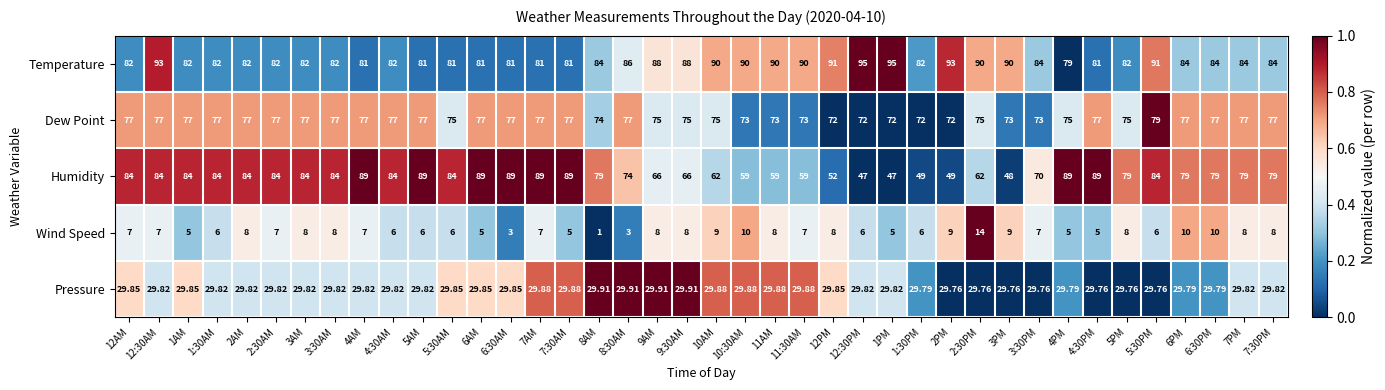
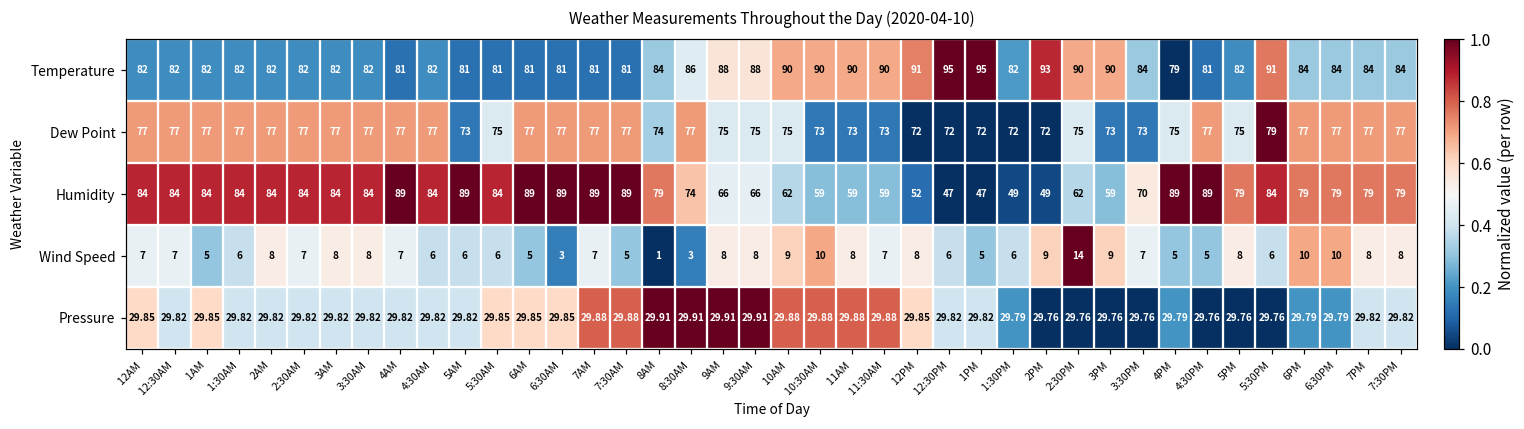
  {
    "Temperature": {
      "12AM": 82,
-     "12:30AM": 93,
+     "12:30AM": 82,
      "1AM": 82,
      "1:30AM": 82,
      "2AM": 82,
      "2:30AM": 82,
      "3AM": 82,
      "3:30AM": 82,
      "4AM": 81,
      "4:30AM": 82,
      "5AM": 81,
      "5:30AM": 81,
      "6AM": 81,
      "6:30AM": 81,
      "7AM": 81,
      "7:30AM": 81,
      "8AM": 84,
      "8:30AM": 86,
      "9AM": 88,
      "9:30AM": 88,
      "10AM": 90,
      "10:30AM": 90,
      "11AM": 90,
      "11:30AM": 90,
      "12PM": 91,
      "12:30PM": 95,
      "1PM": 95,
      "1:30PM": 82,
      "2PM": 93,
      "2:30PM": 90,
      "3PM": 90,
      "3:30PM": 84,
      "4PM": 79,
      "4:30PM": 81,
      "5PM": 82,
      "5:30PM": 91,
      "6PM": 84,
      "6:30PM": 84,
      "7PM": 84,
      "7:30PM": 84
    },
    "Dew Point": {
      "12AM": 77,
      "12:30AM": 77,
      "1AM": 77,
      "1:30AM": 77,
      "2AM": 77,
      "2:30AM": 77,
      "3AM": 77,
      "3:30AM": 77,
      "4AM": 77,
      "4:30AM": 77,
-     "5AM": 77,
+     "5AM": 73,
      "5:30AM": 75,
      "6AM": 77,
      "6:30AM": 77,
      "7AM": 77,
      "7:30AM": 77,
      "8AM": 74,
      "8:30AM": 77,
      "9AM": 75,
      "9:30AM": 75,
      "10AM": 75,
      "10:30AM": 73,
      "11AM": 73,
      "11:30AM": 73,
      "12PM": 72,
      "12:30PM": 72,
      "1PM": 72,
      "1:30PM": 72,
      "2PM": 72,
      "2:30PM": 75,
      "3PM": 73,
      "3:30PM": 73,
      "4PM": 75,
      "4:30PM": 77,
      "5PM": 75,
      "5:30PM": 79,
      "6PM": 77,
      "6:30PM": 77,
      "7PM": 77,
      "7:30PM": 77
    },
    "Humidity": {
      "12AM": 84,
      "12:30AM": 84,
      "1AM": 84,
      "1:30AM": 84,
      "2AM": 84,
      "2:30AM": 84,
      "3AM": 84,
      "3:30AM": 84,
      "4AM": 89,
      "4:30AM": 84,
      "5AM": 89,
      "5:30AM": 84,
      "6AM": 89,
      "6:30AM": 89,
      "7AM": 89,
      "7:30AM": 89,
      "8AM": 79,
      "8:30AM": 74,
      "9AM": 66,
      "9:30AM": 66,
      "10AM": 62,
      "10:30AM": 59,
      "11AM": 59,
      "11:30AM": 59,
      "12PM": 52,
      "12:30PM": 47,
      "1PM": 47,
      "1:30PM": 49,
      "2PM": 49,
      "2:30PM": 62,
-     "3PM": 48,
+     "3PM": 59,
      "3:30PM": 70,
      "4PM": 89,
      "4:30PM": 89,
      "5PM": 79,
      "5:30PM": 84,
      "6PM": 79,
      "6:30PM": 79,
      "7PM": 79,
      "7:30PM": 79
    },
    "Wind Speed": {
      "12AM": 7,
      "12:30AM": 7,
      "1AM": 5,
      "1:30AM": 6,
      "2AM": 8,
      "2:30AM": 7,
      "3AM": 8,
      "3:30AM": 8,
      "4AM": 7,
      "4:30AM": 6,
      "5AM": 6,
      "5:30AM": 6,
      "6AM": 5,
      "6:30AM": 3,
      "7AM": 7,
      "7:30AM": 5,
      "8AM": 1,
      "8:30AM": 3,
      "9AM": 8,
      "9:30AM": 8,
      "10AM": 9,
      "10:30AM": 10,
      "11AM": 8,
      "11:30AM": 7,
      "12PM": 8,
      "12:30PM": 6,
      "1PM": 5,
      "1:30PM": 6,
      "2PM": 9,
      "2:30PM": 14,
      "3PM": 9,
      "3:30PM": 7,
      "4PM": 5,
      "4:30PM": 5,
      "5PM": 8,
      "5:30PM": 6,
      "6PM": 10,
      "6:30PM": 10,
      "7PM": 8,
      "7:30PM": 8
    },
    "Pressure": {
      "12AM": 29.85,
      "12:30AM": 29.82,
      "1AM": 29.85,
      "1:30AM": 29.82,
      "2AM": 29.82,
      "2:30AM": 29.82,
      "3AM": 29.82,
      "3:30AM": 29.82,
      "4AM": 29.82,
      "4:30AM": 29.82,
      "5AM": 29.82,
      "5:30AM": 29.85,
      "6AM": 29.85,
      "6:30AM": 29.85,
      "7AM": 29.88,
      "7:30AM": 29.88,
      "8AM": 29.91,
      "8:30AM": 29.91,
      "9AM": 29.91,
      "9:30AM": 29.91,
      "10AM": 29.88,
      "10:30AM": 29.88,
      "11AM": 29.88,
      "11:30AM": 29.88,
      "12PM": 29.85,
      "12:30PM": 29.82,
      "1PM": 29.82,
      "1:30PM": 29.79,
      "2PM": 29.76,
      "2:30PM": 29.76,
      "3PM": 29.76,
      "3:30PM": 29.76,
      "4PM": 29.79,
      "4:30PM": 29.76,
      "5PM": 29.76,
      "5:30PM": 29.76,
      "6PM": 29.79,
      "6:30PM": 29.79,
      "7PM": 29.82,
      "7:30PM": 29.82
    }
  }
